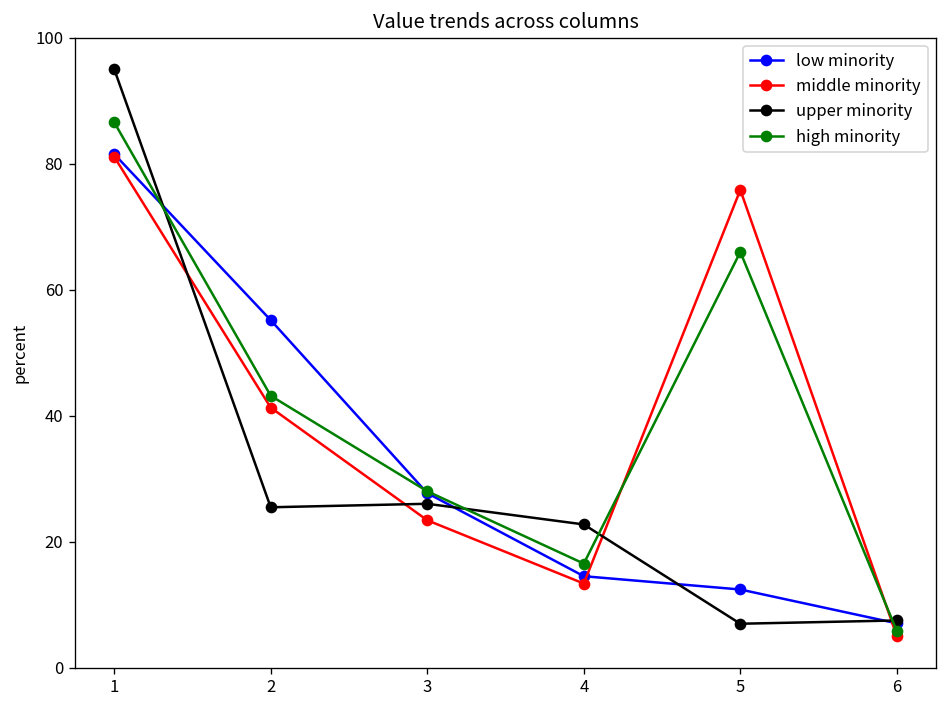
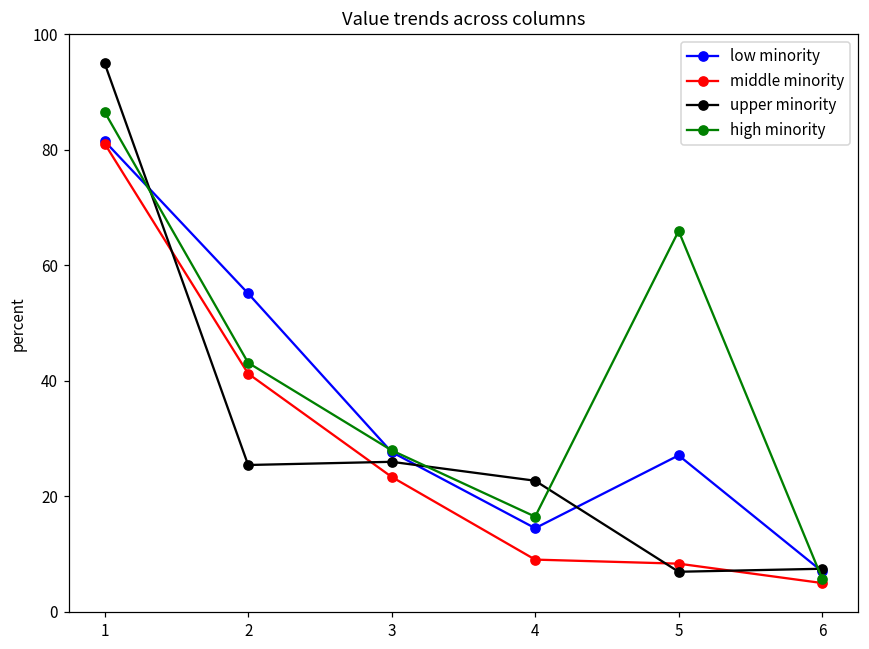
  {
    "low minority": {
      "2": 55,
      "4": 14,
-     "5": 12
+     "5": 27
    },
    "middle minority": {
      "2": 41,
      "3": 23,
-     "4": 13,
-     "5": 76,
+     "4": 9,
+     "5": 8,
      "6": 5
    },
    "upper minority": {
      "1": 95,
      "2": 25,
      "3": 26,
      "4": 23,
      "5": 7
    },
    "high minority": {
      "1": 87,
      "2": 43,
      "4": 16,
      "5": 66,
      "6": 6
    }
  }
